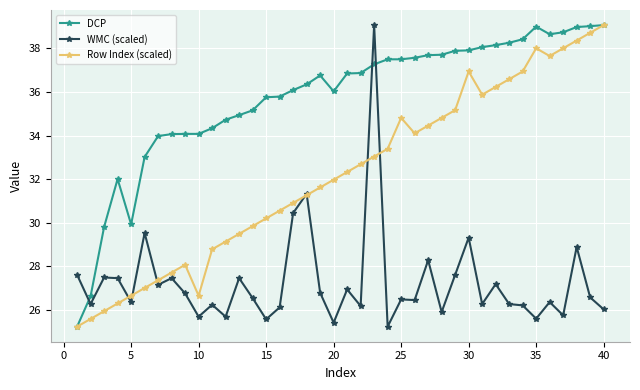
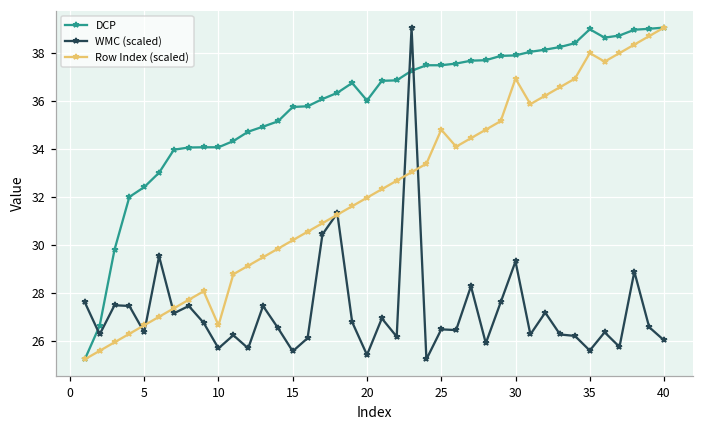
  {
    "DCP": {
-     "5": 29.9,
+     "5": 32.4,
      "10": 34.1,
      "15": 35.8,
      "20": 36.0,
      "25": 37.5,
      "30": 37.9,
      "35": 39.0
    },
    "WMC (scaled)": {
      "5": 26.4,
      "10": 25.7,
      "15": 25.6,
      "20": 25.4,
      "25": 26.5,
      "30": 29.3,
      "35": 25.6,
      "40": 26.0
    },
    "Row Index (scaled)": {
      "5": 26.7,
      "10": 26.7,
      "15": 30.2,
      "20": 32.0,
      "25": 34.8,
      "30": 36.9,
      "35": 38.0
    }
  }
